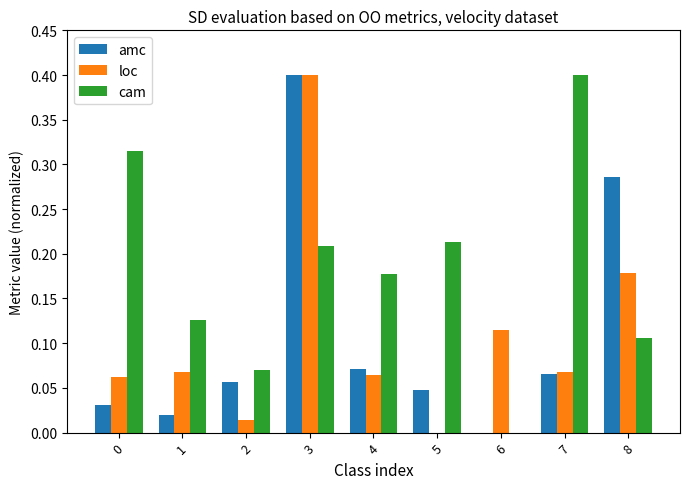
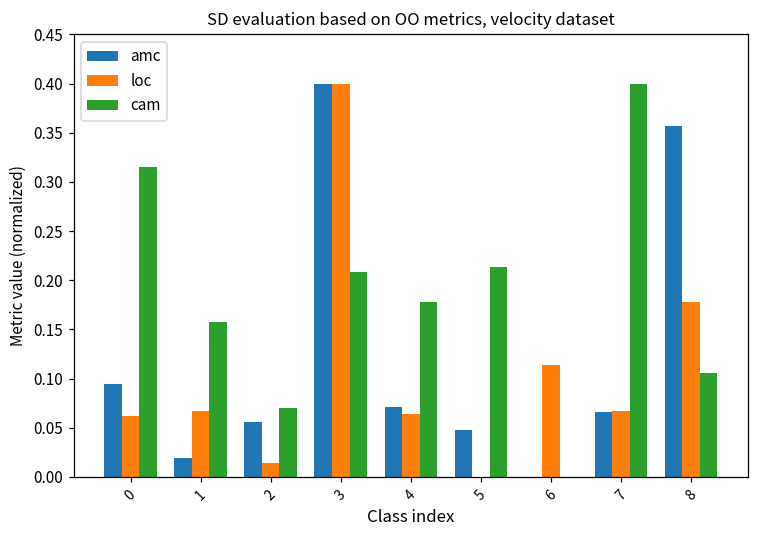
  {
    "amc": {
-     "0": 0.03,
+     "0": 0.09,
      "1": 0.02,
      "2": 0.06,
      "3": 0.40,
      "4": 0.07,
      "5": 0.05,
      "6": 0.00,
      "7": 0.07,
-     "8": 0.29
+     "8": 0.36
    },
    "loc": {
      "0": 0.06,
      "1": 0.07,
      "2": 0.01,
      "3": 0.40,
      "4": 0.06,
      "5": 0.00,
      "6": 0.11,
      "7": 0.07,
      "8": 0.18
    },
    "cam": {
      "0": 0.31,
-     "1": 0.13,
+     "1": 0.16,
      "2": 0.07,
      "3": 0.21,
      "4": 0.18,
      "5": 0.21,
      "6": 0.00,
      "7": 0.40,
      "8": 0.11
    }
  }
